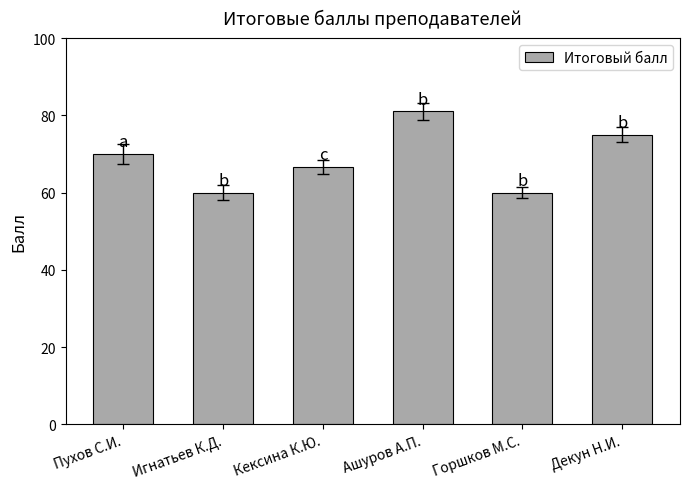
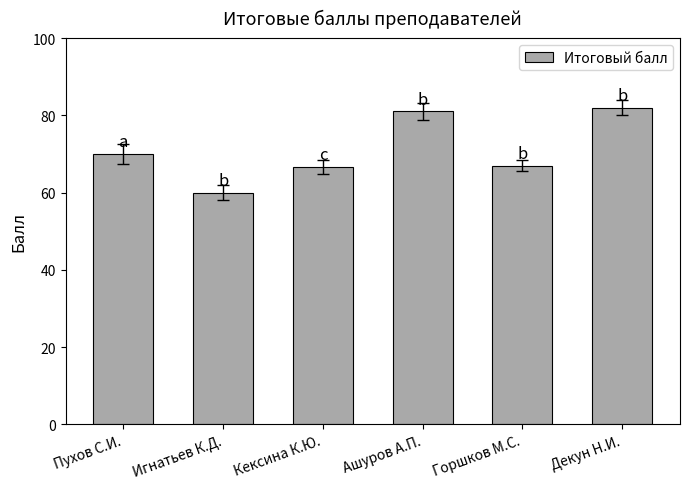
  {
    "Итоговый балл": {
      "Пухов С.И.": 70,
      "Игнатьев К.Д.": 60,
      "Кексина К.Ю.": 67,
      "Ашуров А.П.": 81,
-     "Горшков М.С.": 60,
-     "Декун Н.И.": 75
+     "Горшков М.С.": 67,
+     "Декун Н.И.": 82
    }
  }
